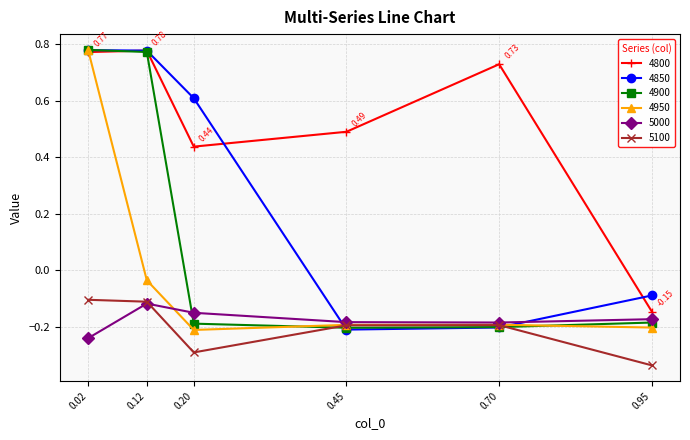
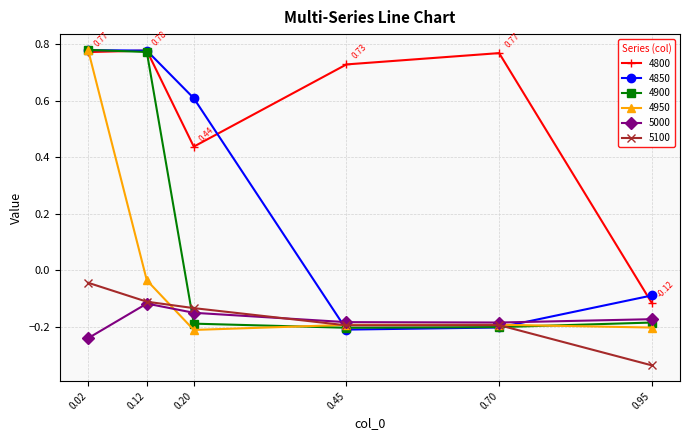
  {
    "4800": {
      "0.20": 0.44,
-     "0.45": 0.49,
-     "0.70": 0.73,
-     "0.95": -0.15
+     "0.45": 0.73,
+     "0.70": 0.77,
+     "0.95": -0.12
    },
    "4850": {
      "0.20": 0.61
    },
    "4900": {
      "0.20": -0.19,
      "0.95": -0.19
    },
    "4950": {
      "0.12": -0.04,
      "0.20": -0.21,
      "0.95": -0.20
    },
    "5000": {
      "0.02": -0.24,
      "0.20": -0.15,
      "0.45": -0.18,
      "0.95": -0.17
    },
    "5100": {
-     "0.02": -0.10,
-     "0.20": -0.29,
+     "0.02": -0.04,
+     "0.20": -0.13,
      "0.95": -0.34
    }
  }
